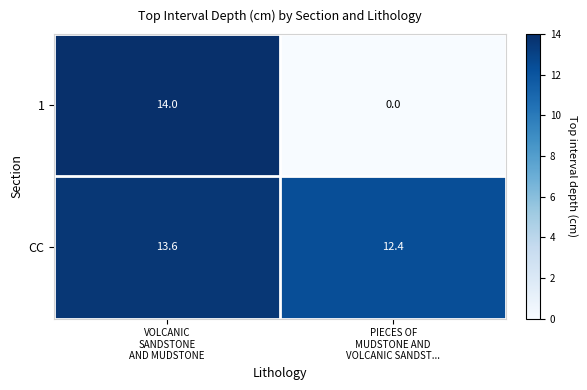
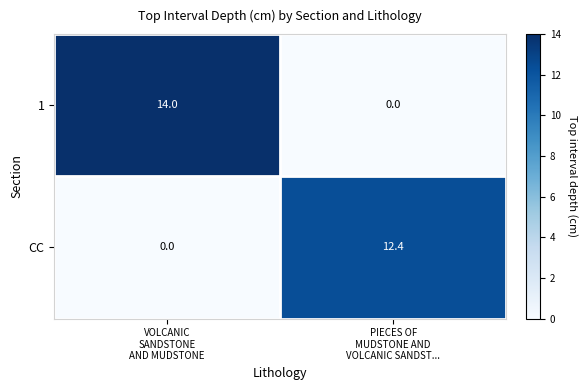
  {
    "1": {
      "VOLCANIC SANDSTONE AND MUDSTONE": 14.0,
      "PIECES OF MUDSTONE AND VOLCANIC SANDST...": 0.0
    },
    "CC": {
-     "VOLCANIC SANDSTONE AND MUDSTONE": 13.6,
+     "VOLCANIC SANDSTONE AND MUDSTONE": 0.0,
      "PIECES OF MUDSTONE AND VOLCANIC SANDST...": 12.4
    }
  }
